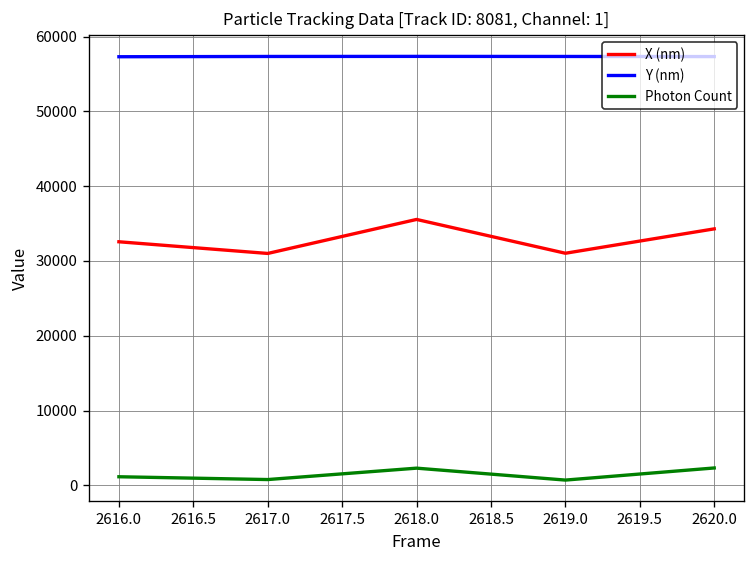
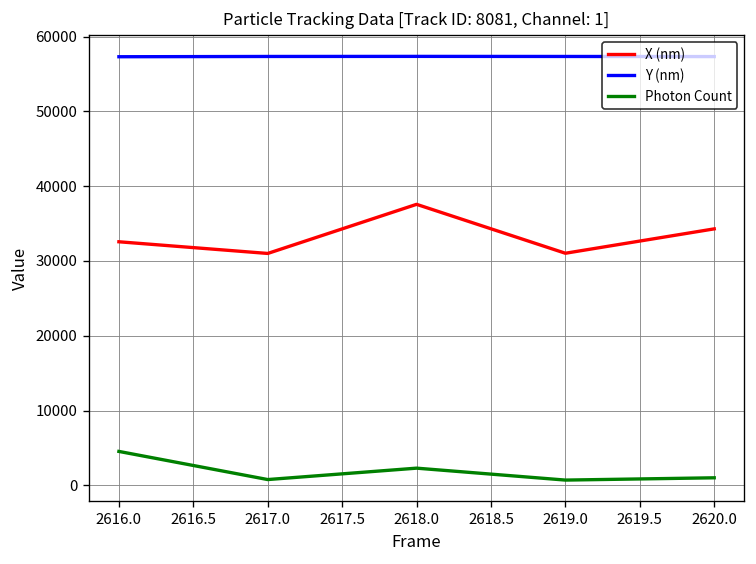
  {
    "X (nm)": {
      "2616.0": 33000,
      "2617.0": 31000,
-     "2618.0": 36000,
+     "2618.0": 38000,
      "2619.0": 31000,
      "2620.0": 34000
    },
    "Y (nm)": {
      "2616.0": 57000,
      "2617.0": 57000,
      "2618.0": 57000,
      "2619.0": 57000
    },
    "Photon Count": {
-     "2616.0": 1000,
+     "2616.0": 5000,
      "2617.0": 1000,
      "2618.0": 2000,
      "2619.0": 1000,
-     "2620.0": 2000
+     "2620.0": 1000
    }
  }
